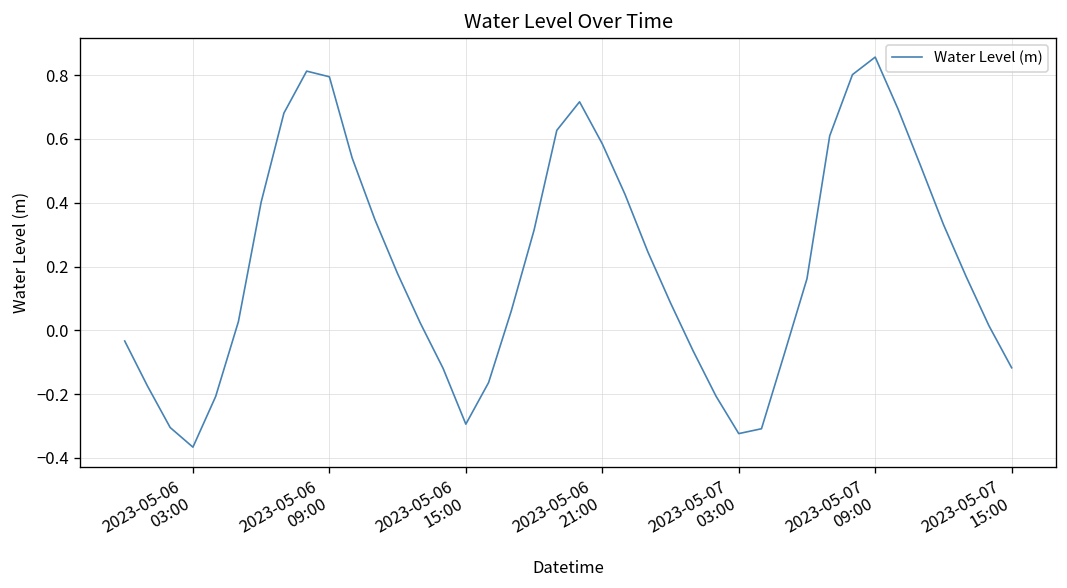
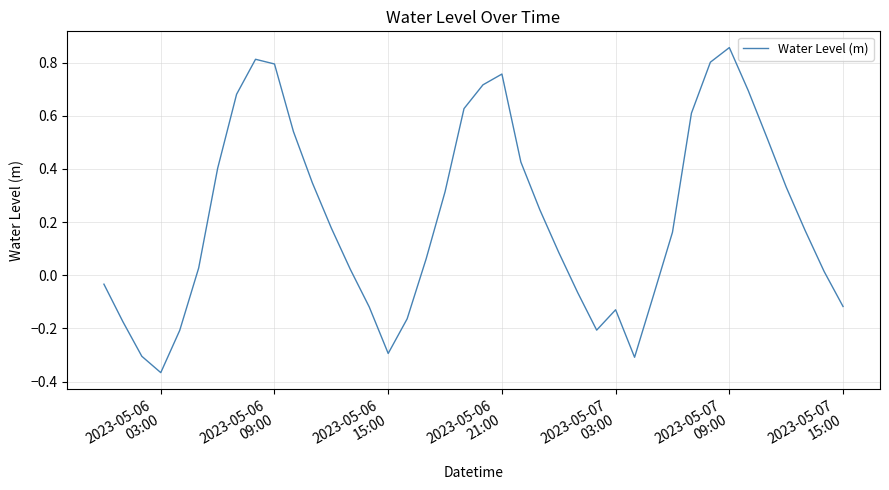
  {
    "2023-05-06 03:00": -0.37,
    "2023-05-06 09:00": 0.79,
    "2023-05-06 15:00": -0.29,
-   "2023-05-06 21:00": 0.58,
-   "2023-05-07 03:00": -0.32,
+   "2023-05-06 21:00": 0.76,
+   "2023-05-07 03:00": -0.13,
    "2023-05-07 09:00": 0.86,
    "2023-05-07 15:00": -0.12
  }
